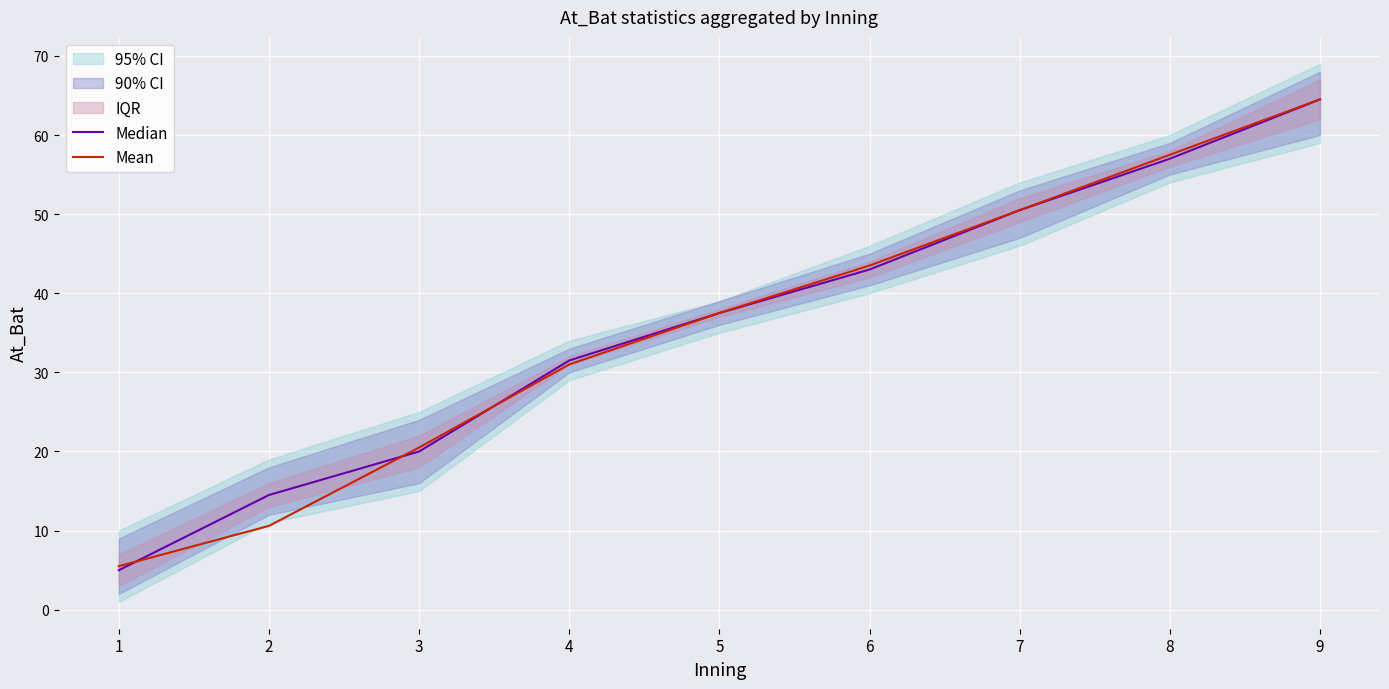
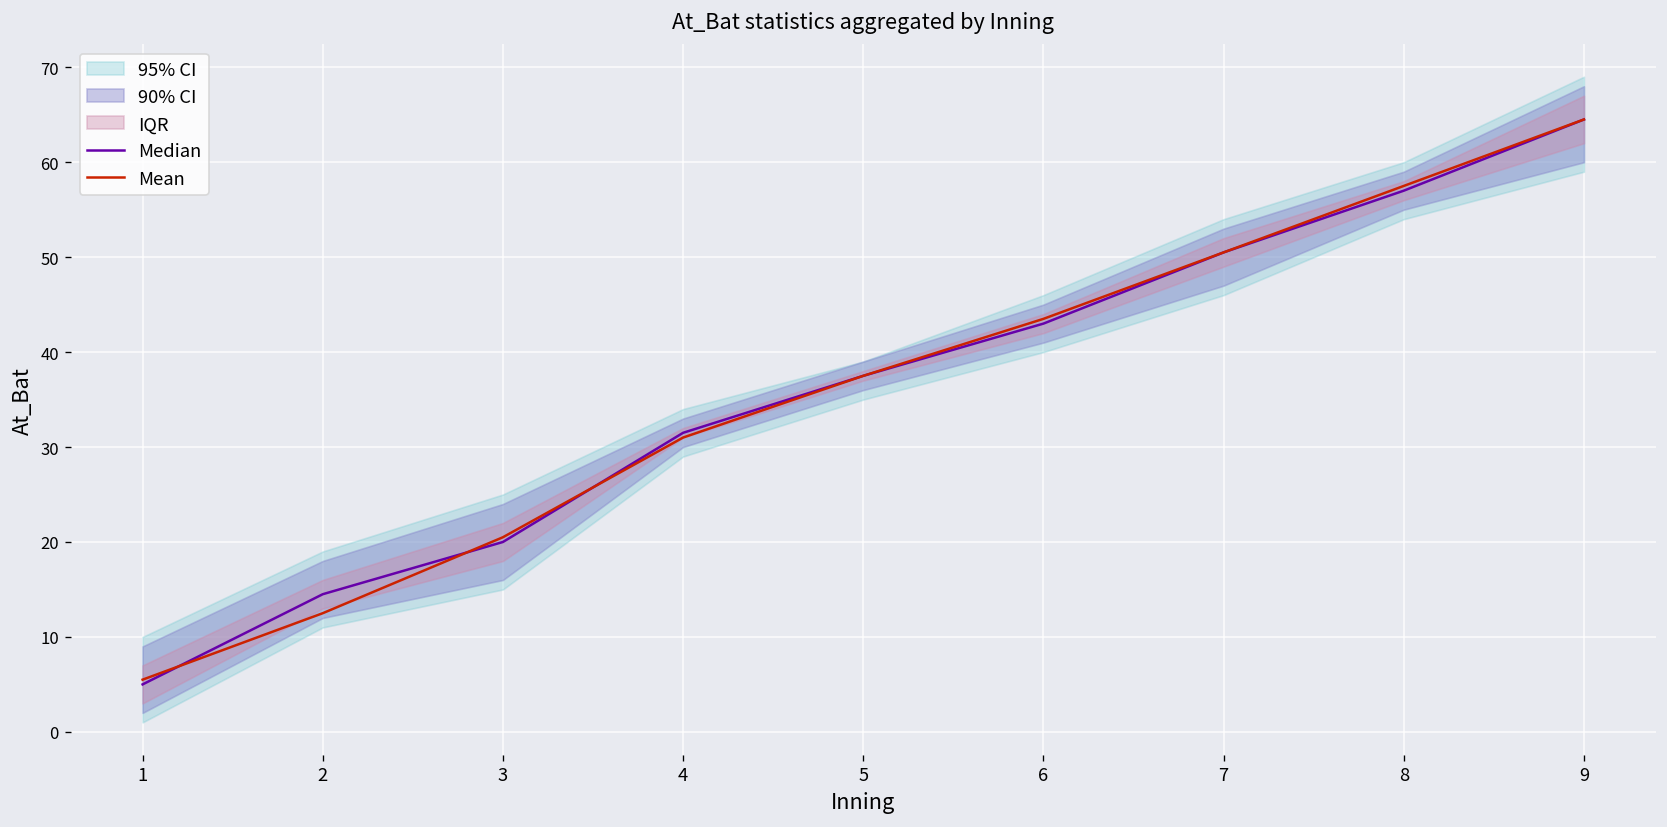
  {
    "Median": {
      "1": 5,
      "2": 15,
      "3": 20,
      "4": 32,
      "6": 43,
      "8": 57
    },
    "Mean": {
      "1": 6,
-     "2": 11,
+     "2": 13,
      "3": 21,
      "4": 31,
      "6": 44,
      "8": 58
    }
  }
